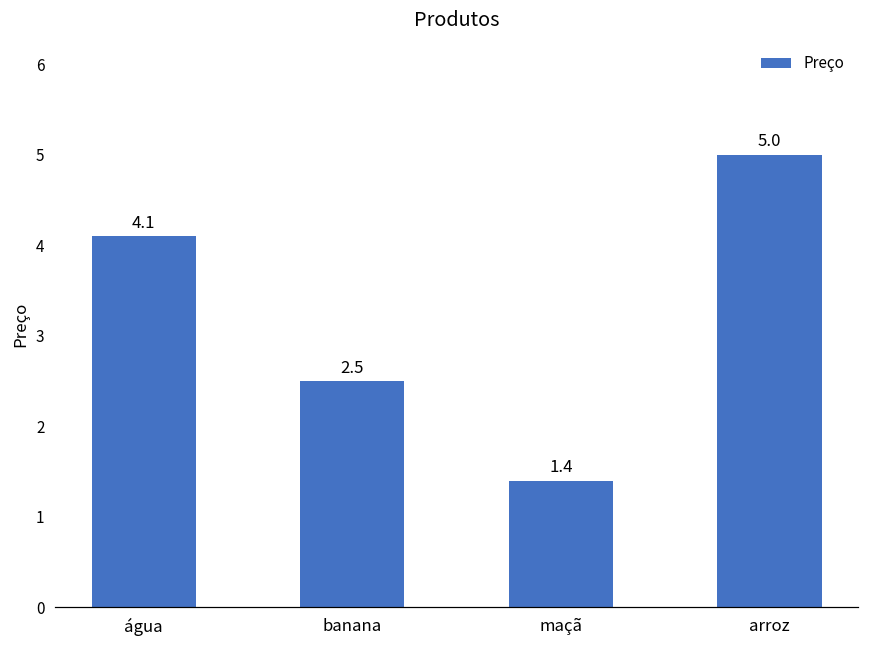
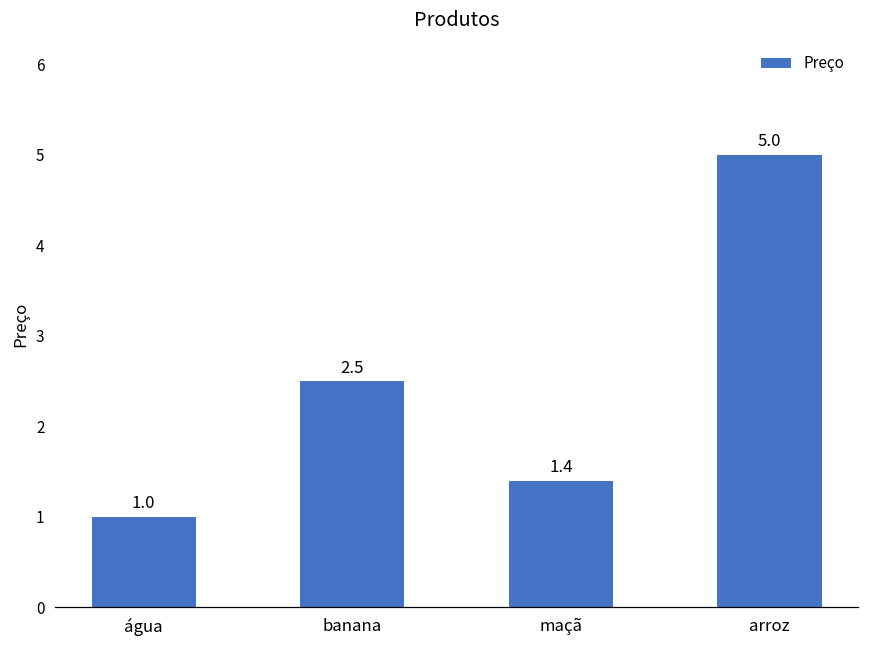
  {
-   "água": 4.1,
+   "água": 1.0,
    "banana": 2.5,
    "maçã": 1.4,
    "arroz": 5.0
  }
